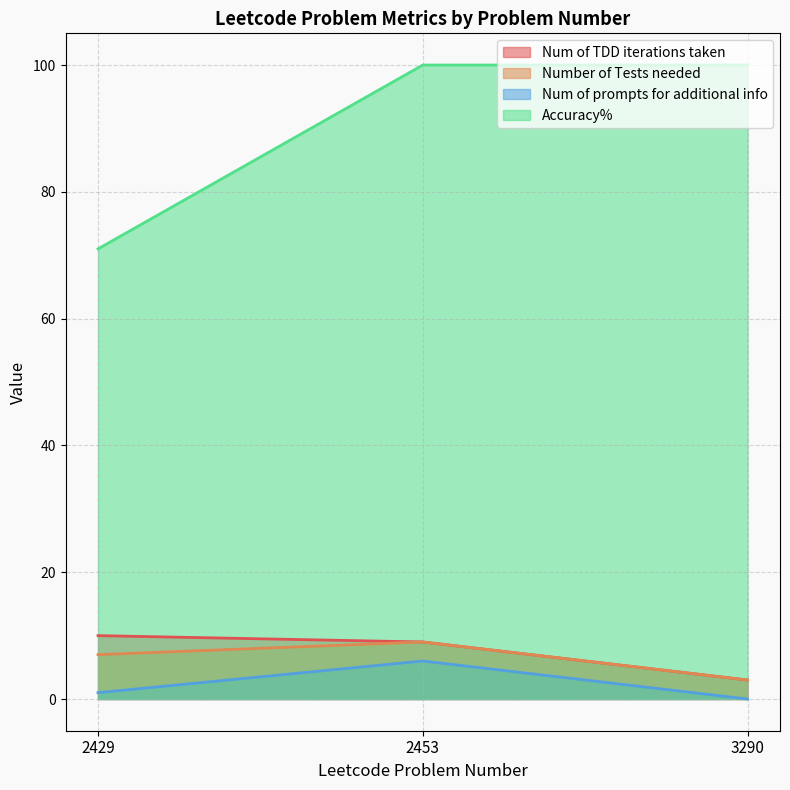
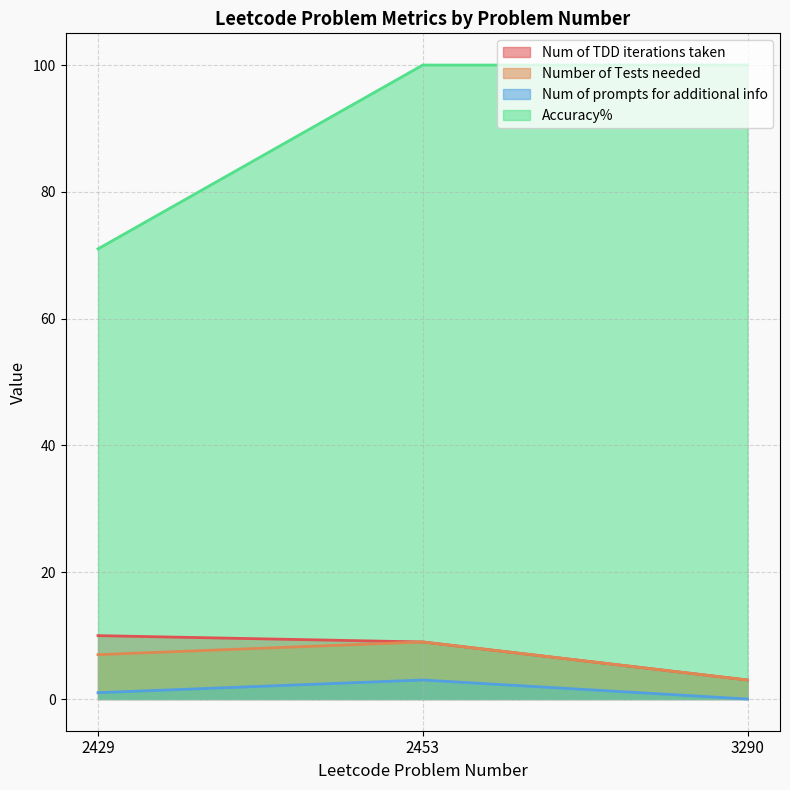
  {
    "Num of prompts for additional info": {
      "2429": 1,
-     "2453": 6,
+     "2453": 3,
      "3290": 0
    },
    "Accuracy%": {
      "2429": 71,
      "2453": 100
    }
  }
